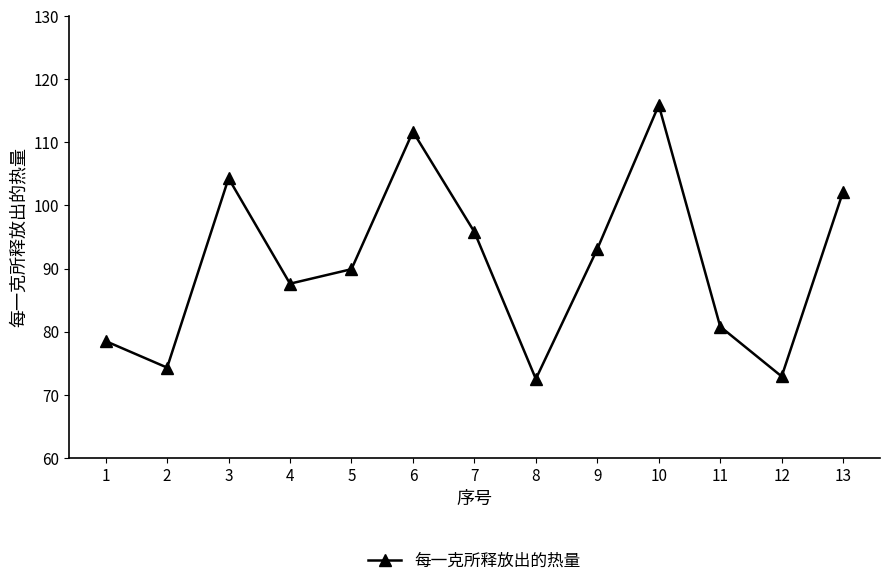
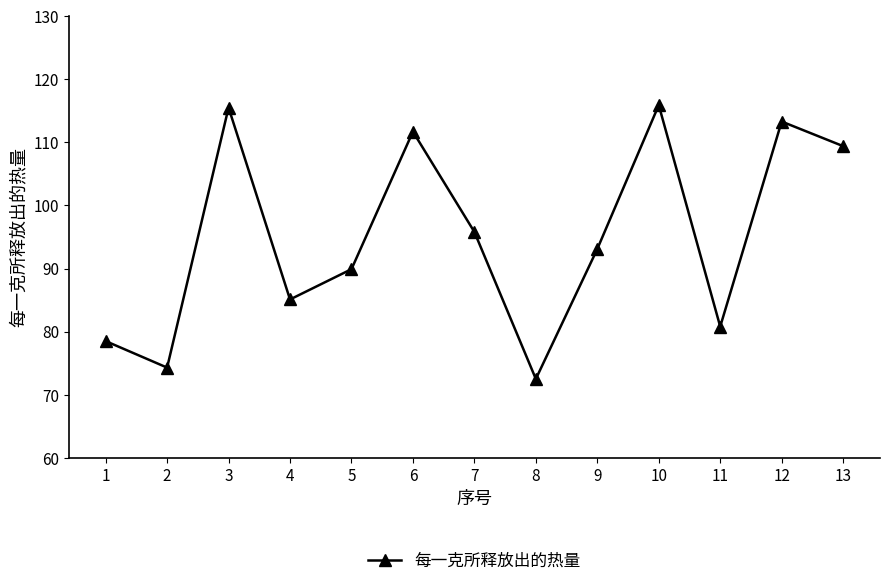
  {
    "1": 79,
    "2": 74,
-   "3": 104,
-   "4": 88,
+   "3": 116,
+   "4": 85,
    "5": 90,
    "6": 112,
    "7": 96,
    "8": 73,
    "9": 93,
    "10": 116,
    "11": 81,
-   "12": 73,
-   "13": 102
+   "12": 113,
+   "13": 109
  }
